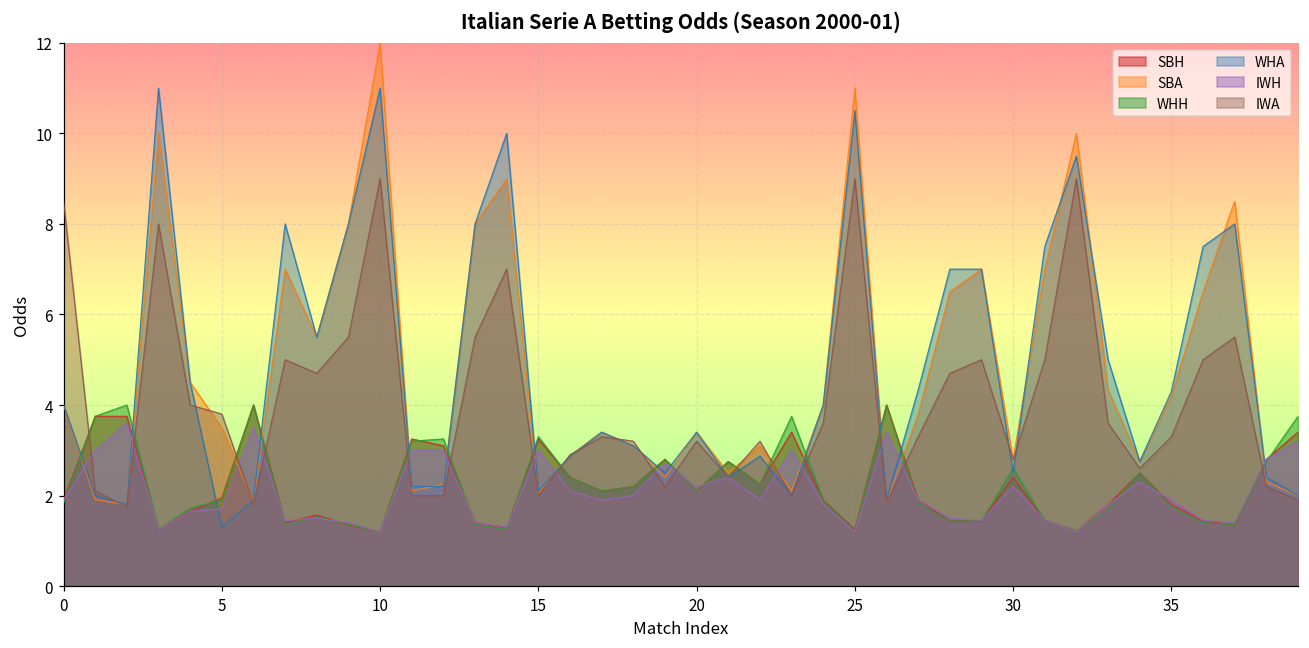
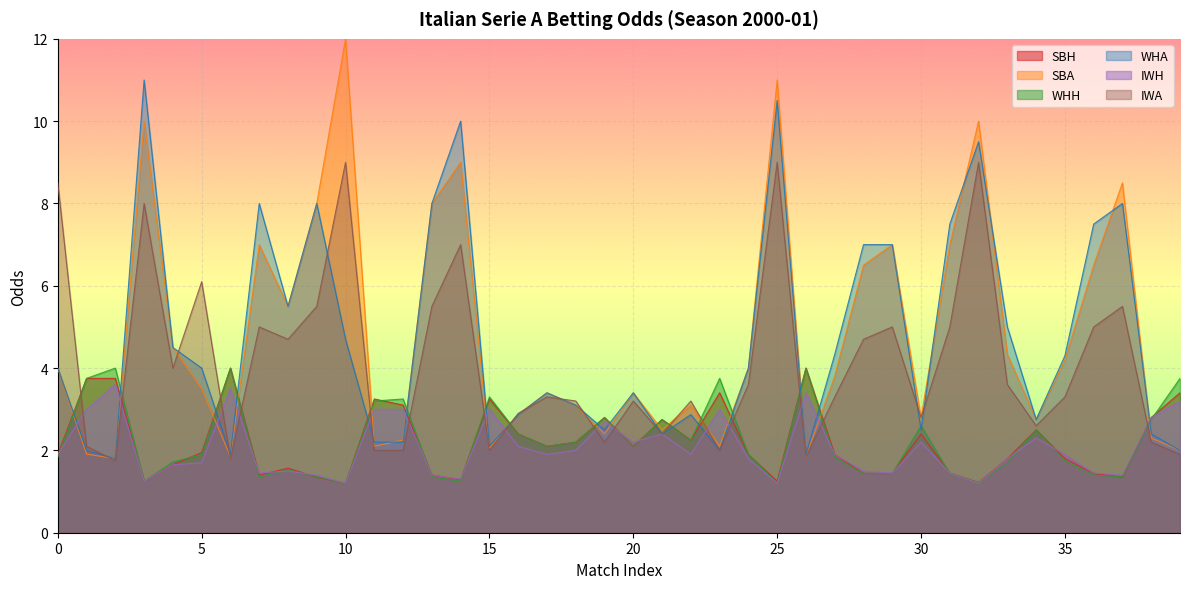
  {
    "WHH": {
      "0": 1.8,
      "30": 2.6
    },
    "WHA": {
-     "5": 1.3,
-     "10": 11.0,
+     "5": 4.0,
+     "10": 4.7,
      "25": 10.5,
      "30": 2.5,
      "35": 4.3
    },
    "IWH": {
      "5": 1.7,
      "15": 3.0,
      "20": 2.2,
      "30": 2.2,
      "35": 1.9
    },
    "IWA": {
      "0": 8.5,
-     "5": 3.8,
+     "5": 6.1,
      "10": 9.0,
      "20": 3.2,
      "25": 9.0,
      "35": 3.3
    }
  }
